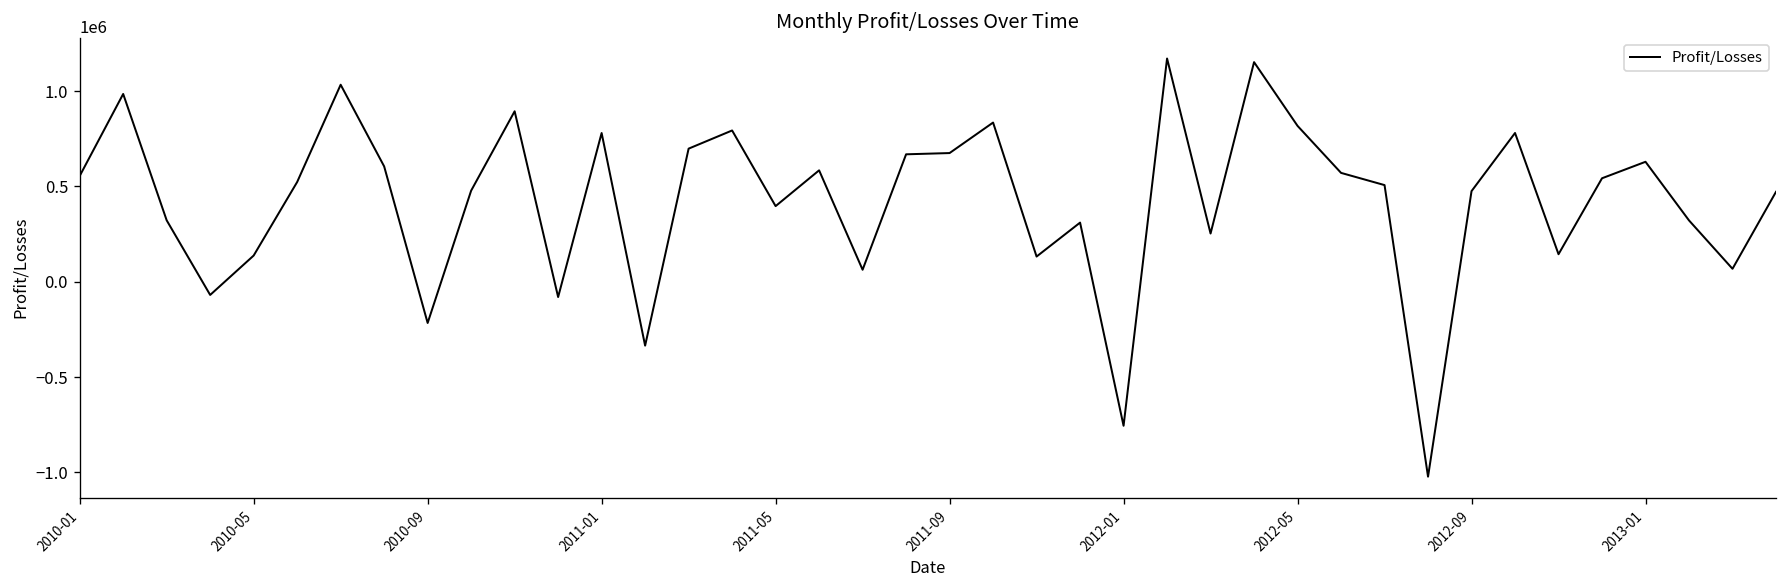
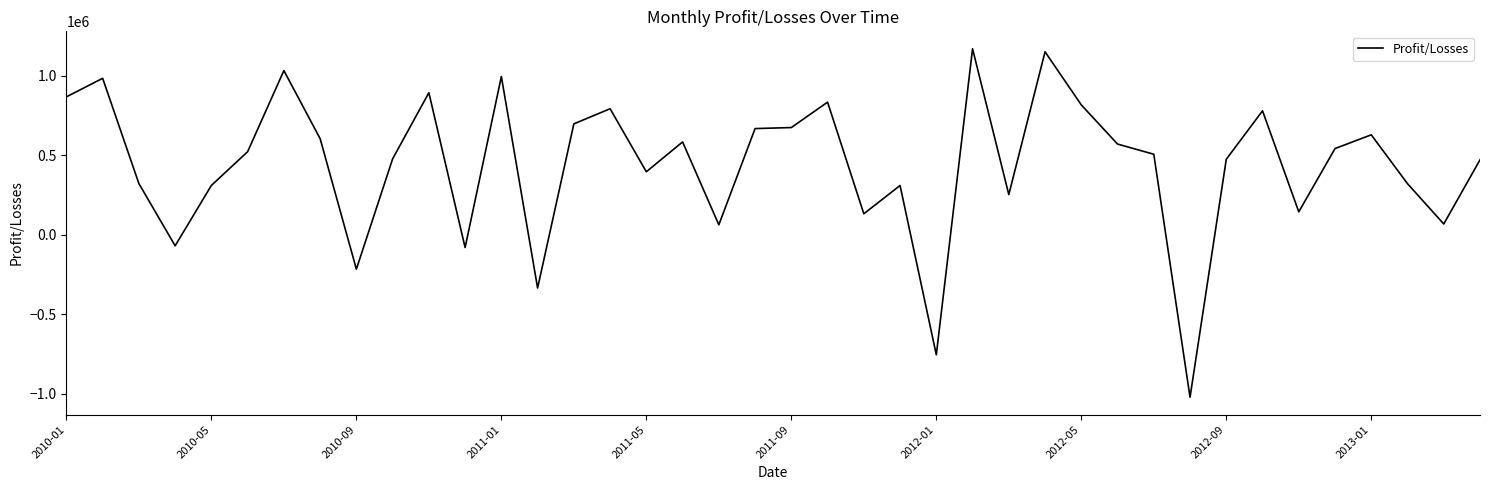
  {
-   "2010-01": 550000,
-   "2010-05": 140000,
+   "2010-01": 870000,
+   "2010-05": 310000,
    "2010-09": -220000,
-   "2011-01": 780000,
+   "2011-01": 1000000,
    "2011-05": 400000,
    "2011-09": 670000,
    "2012-01": -760000,
    "2012-05": 820000,
    "2012-09": 480000,
    "2013-01": 630000
  }
